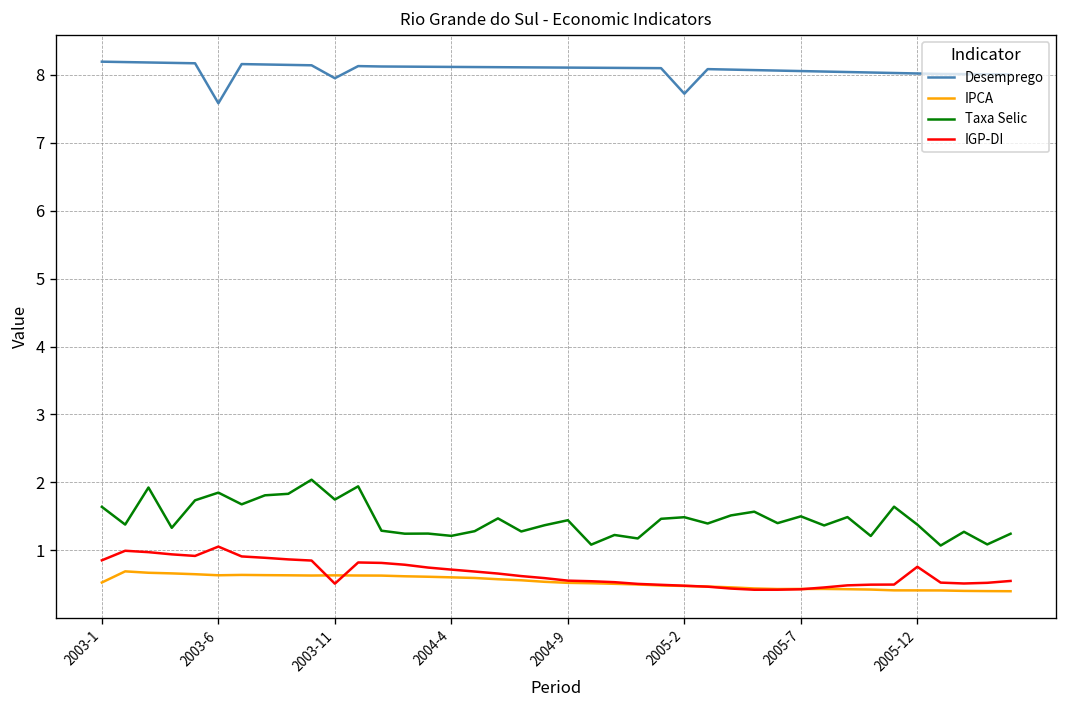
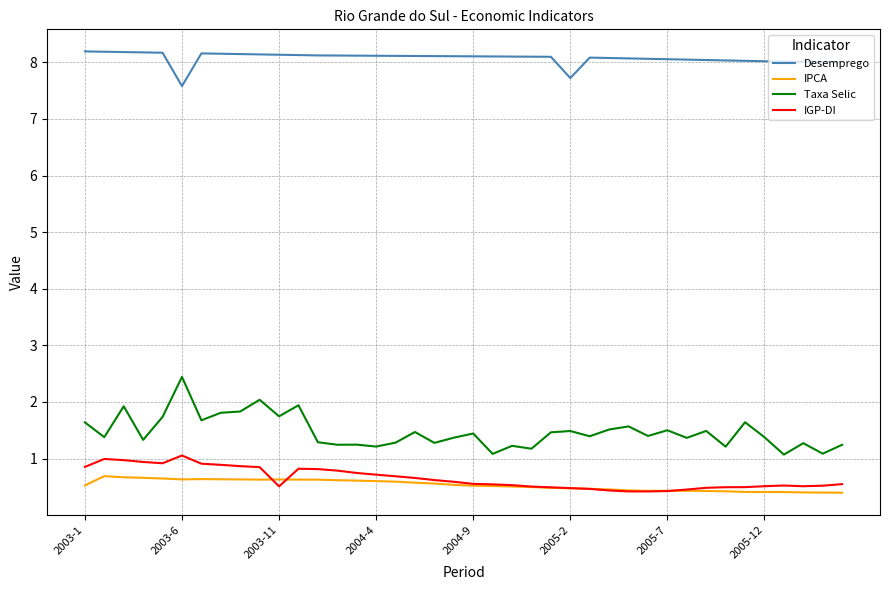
  {
    "Desemprego": {
      "2003-1": 8.2,
      "2003-6": 7.6,
-     "2003-11": 7.9,
+     "2003-11": 8.1,
      "2004-4": 8.1,
      "2004-9": 8.1,
      "2005-2": 7.7,
      "2005-7": 8.1,
      "2005-12": 8.0
    },
    "IPCA": {
      "2003-1": 0.5,
      "2003-6": 0.6,
      "2003-11": 0.6,
      "2004-4": 0.6,
      "2005-12": 0.4
    },
    "Taxa Selic": {
      "2003-1": 1.6,
-     "2003-6": 1.8,
+     "2003-6": 2.4,
      "2003-11": 1.7,
      "2004-4": 1.2,
      "2004-9": 1.4,
      "2005-2": 1.5,
      "2005-7": 1.5,
      "2005-12": 1.4
    },
    "IGP-DI": {
      "2003-1": 0.9,
      "2003-6": 1.1,
      "2003-11": 0.5,
      "2004-4": 0.7,
-     "2005-12": 0.8
+     "2005-12": 0.5
    }
  }
